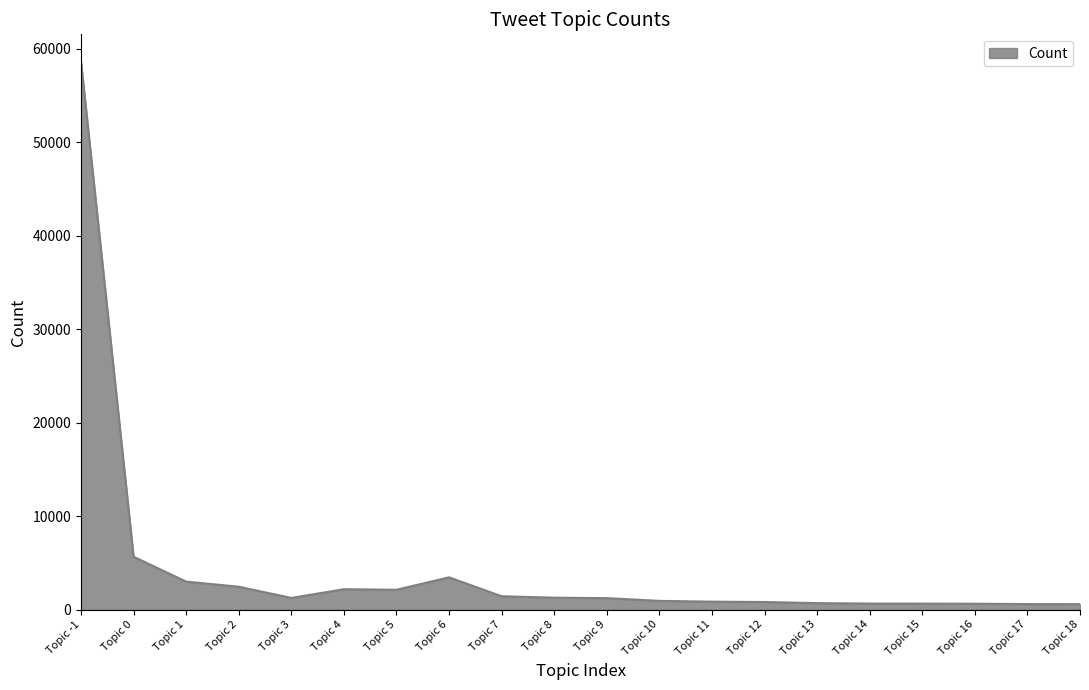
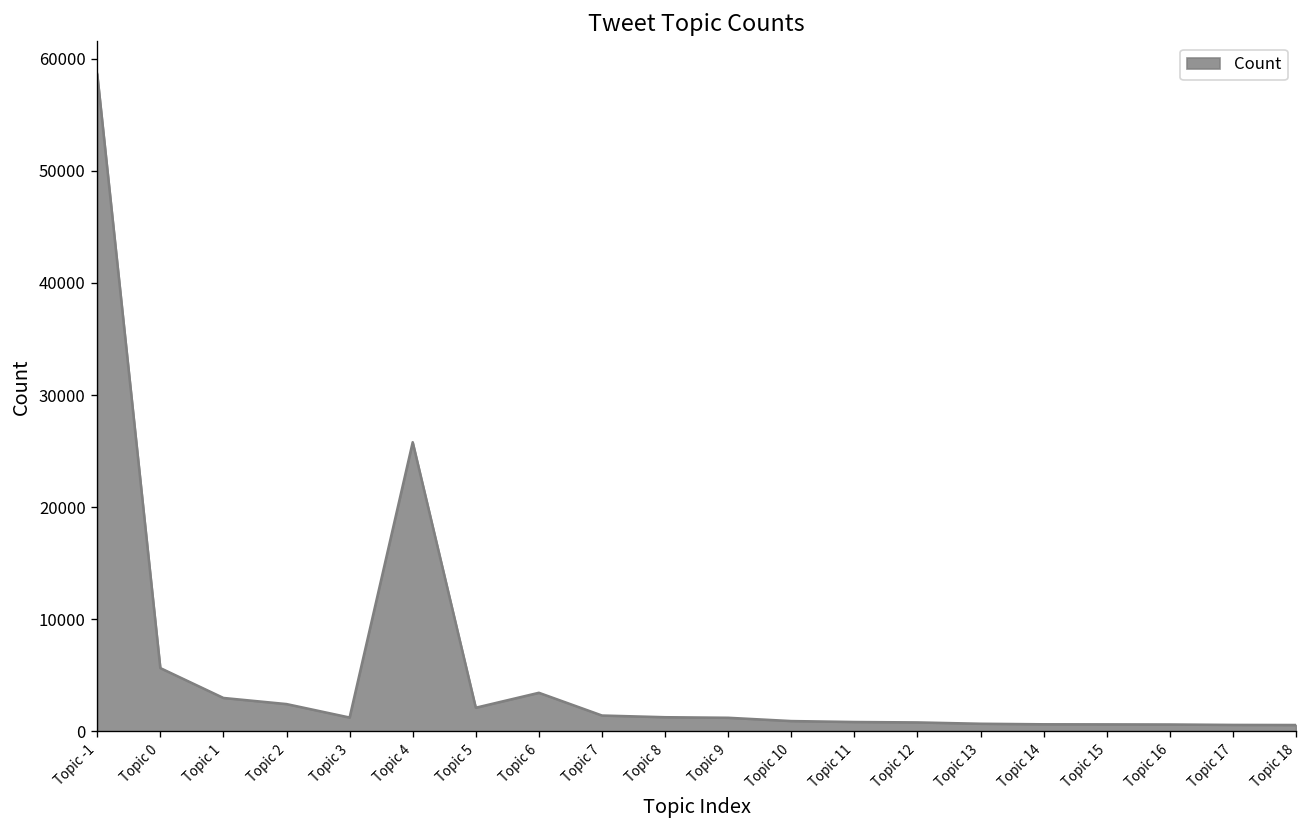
  {
    "Topic -1": 59000,
    "Topic 0": 6000,
    "Topic 1": 3000,
    "Topic 2": 2000,
    "Topic 3": 1000,
-   "Topic 4": 2000,
+   "Topic 4": 26000,
    "Topic 5": 2000,
    "Topic 6": 3000,
    "Topic 7": 1000,
    "Topic 8": 1000,
    "Topic 9": 1000,
    "Topic 10": 1000,
    "Topic 11": 1000,
    "Topic 12": 1000,
    "Topic 13": 1000,
    "Topic 14": 1000,
    "Topic 15": 1000,
    "Topic 16": 1000,
    "Topic 17": 1000,
    "Topic 18": 1000
  }
